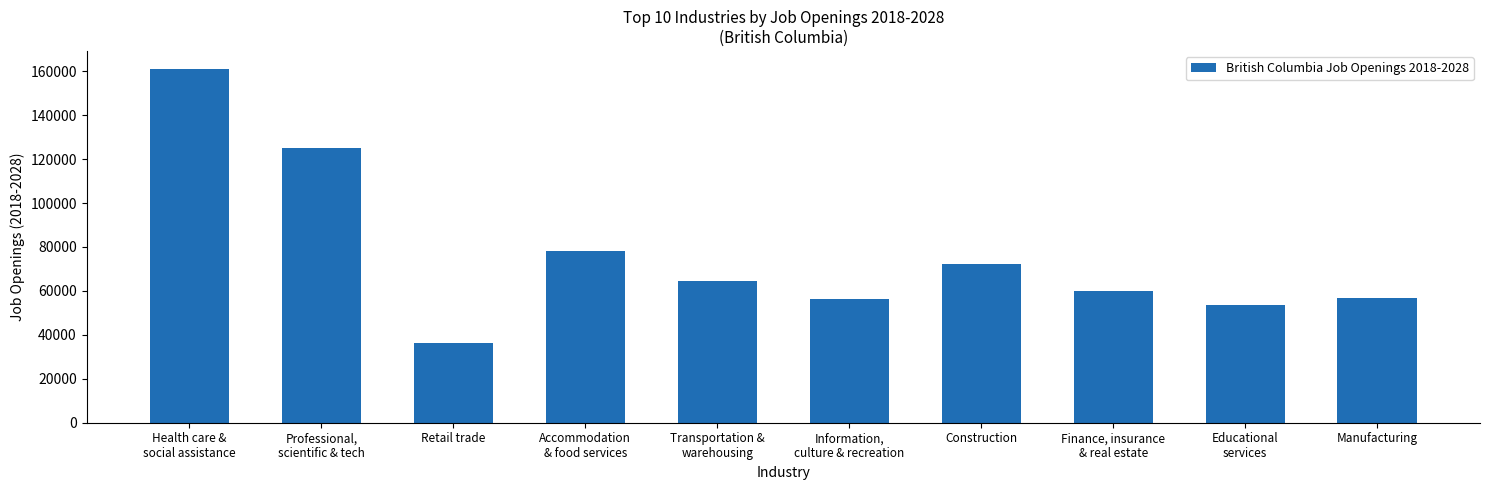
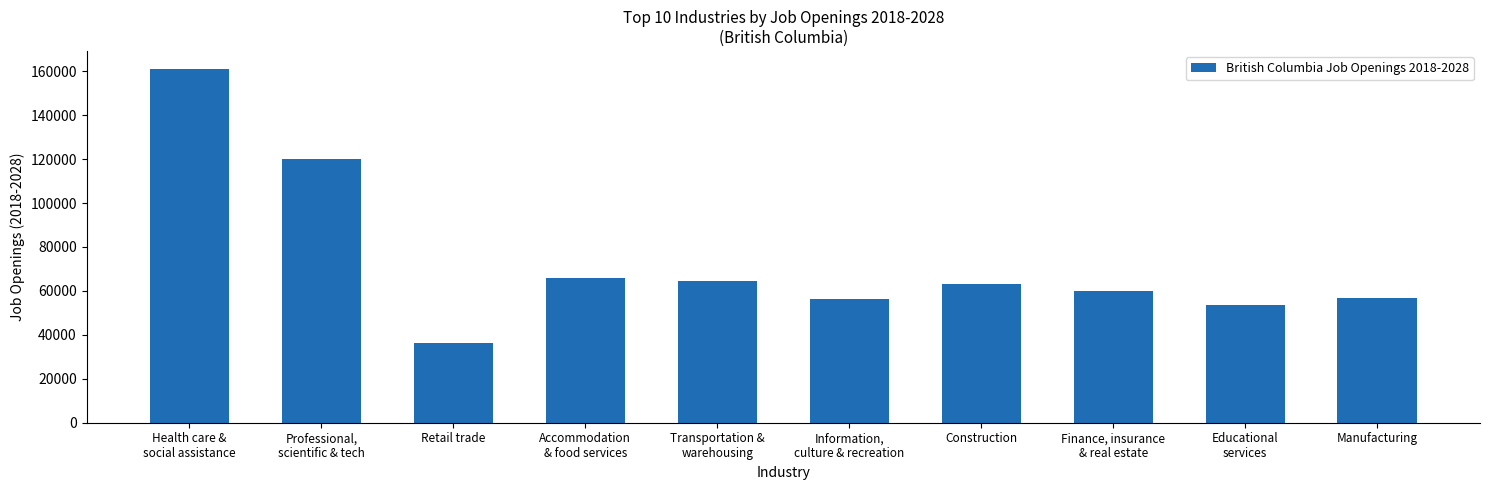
  {
    "Health care & social assistance": 161000,
-   "Professional, scientific & tech": 125000,
+   "Professional, scientific & tech": 120000,
    "Retail trade": 36000,
-   "Accommodation & food services": 78000,
+   "Accommodation & food services": 66000,
    "Transportation & warehousing": 65000,
    "Information, culture & recreation": 56000,
-   "Construction": 72000,
+   "Construction": 63000,
    "Finance, insurance & real estate": 60000,
    "Educational services": 53000,
    "Manufacturing": 57000
  }
